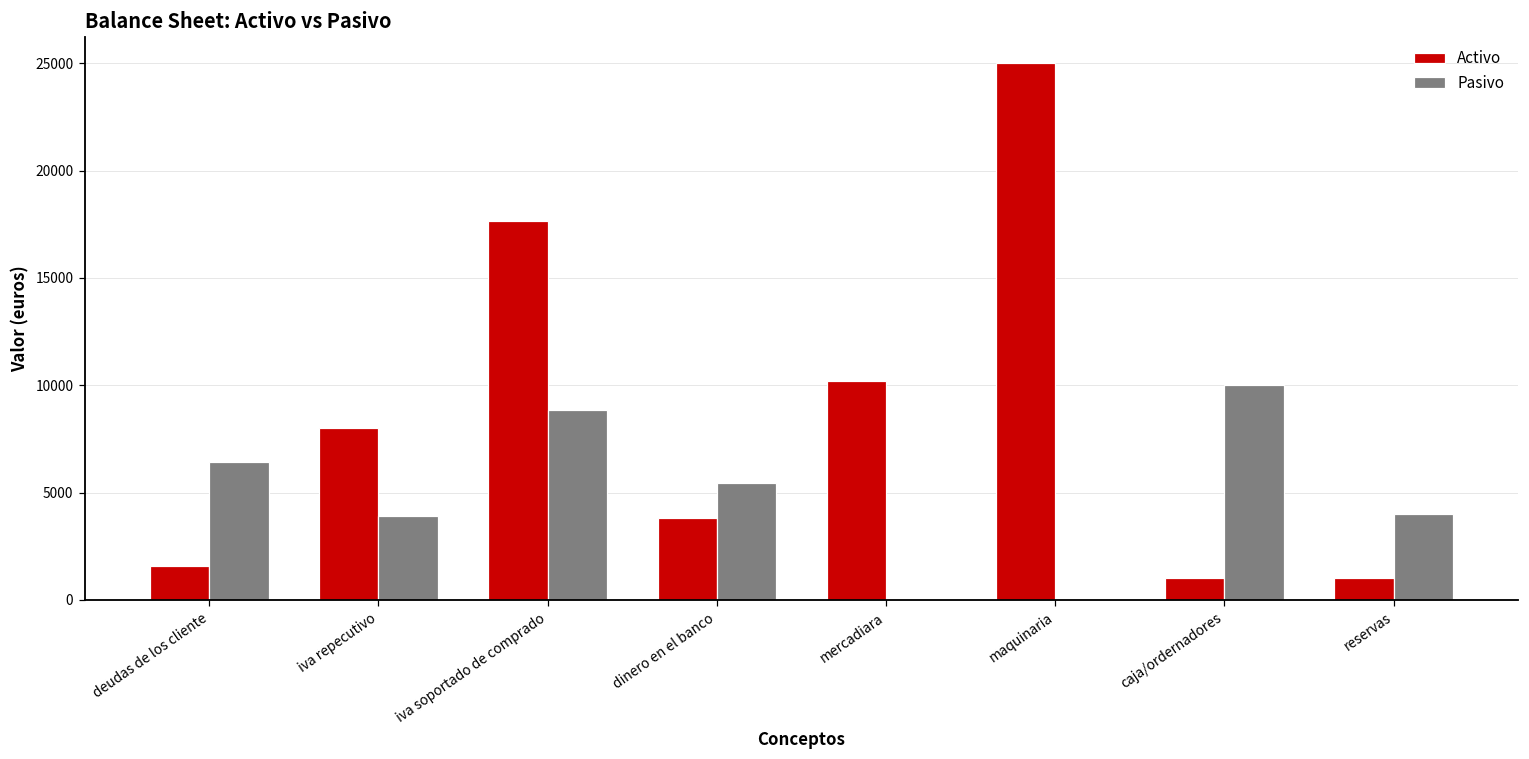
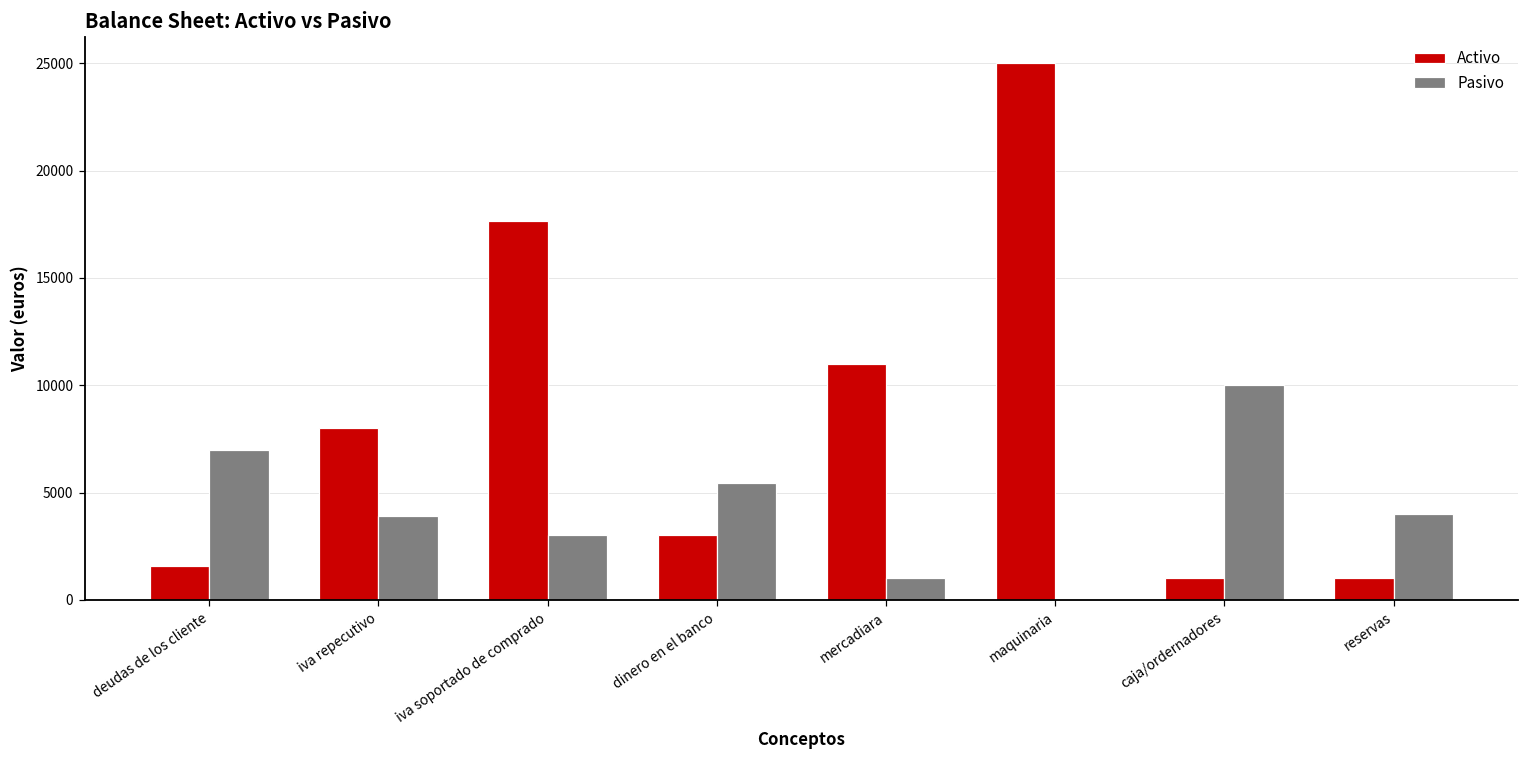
  {
    "Activo": {
      "deudas de los cliente": 1600,
      "iva repecutivo": 8000,
      "iva soportado de comprado": 17700,
-     "dinero en el banco": 3800,
-     "mercadiara": 10200,
+     "dinero en el banco": 3000,
+     "mercadiara": 11000,
      "maquinaria": 25000,
      "caja/ordernadores": 1000,
      "reservas": 1000
    },
    "Pasivo": {
-     "deudas de los cliente": 6400,
+     "deudas de los cliente": 7000,
      "iva repecutivo": 3900,
-     "iva soportado de comprado": 8800,
+     "iva soportado de comprado": 3000,
      "dinero en el banco": 5400,
-     "mercadiara": 0,
+     "mercadiara": 1000,
      "maquinaria": 0,
      "caja/ordernadores": 10000,
      "reservas": 4000
    }
  }
